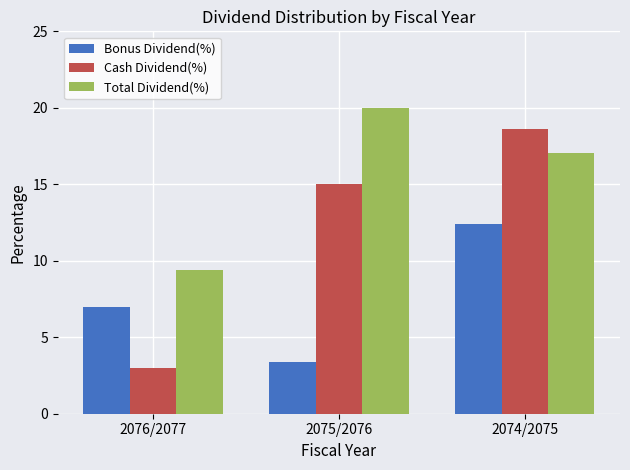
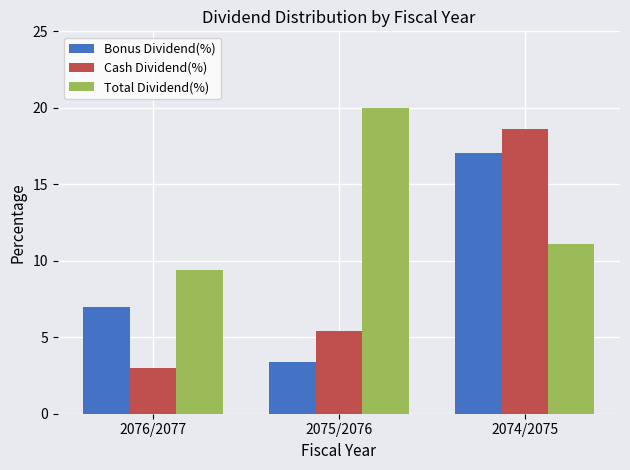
  {
    "Bonus Dividend(%)": {
      "2076/2077": 7.0,
      "2075/2076": 3.4,
-     "2074/2075": 12.4
+     "2074/2075": 17.1
    },
    "Cash Dividend(%)": {
      "2076/2077": 3.0,
-     "2075/2076": 15.0,
+     "2075/2076": 5.4,
      "2074/2075": 18.6
    },
    "Total Dividend(%)": {
      "2076/2077": 9.4,
      "2075/2076": 20.0,
-     "2074/2075": 17.1
+     "2074/2075": 11.1
    }
  }
